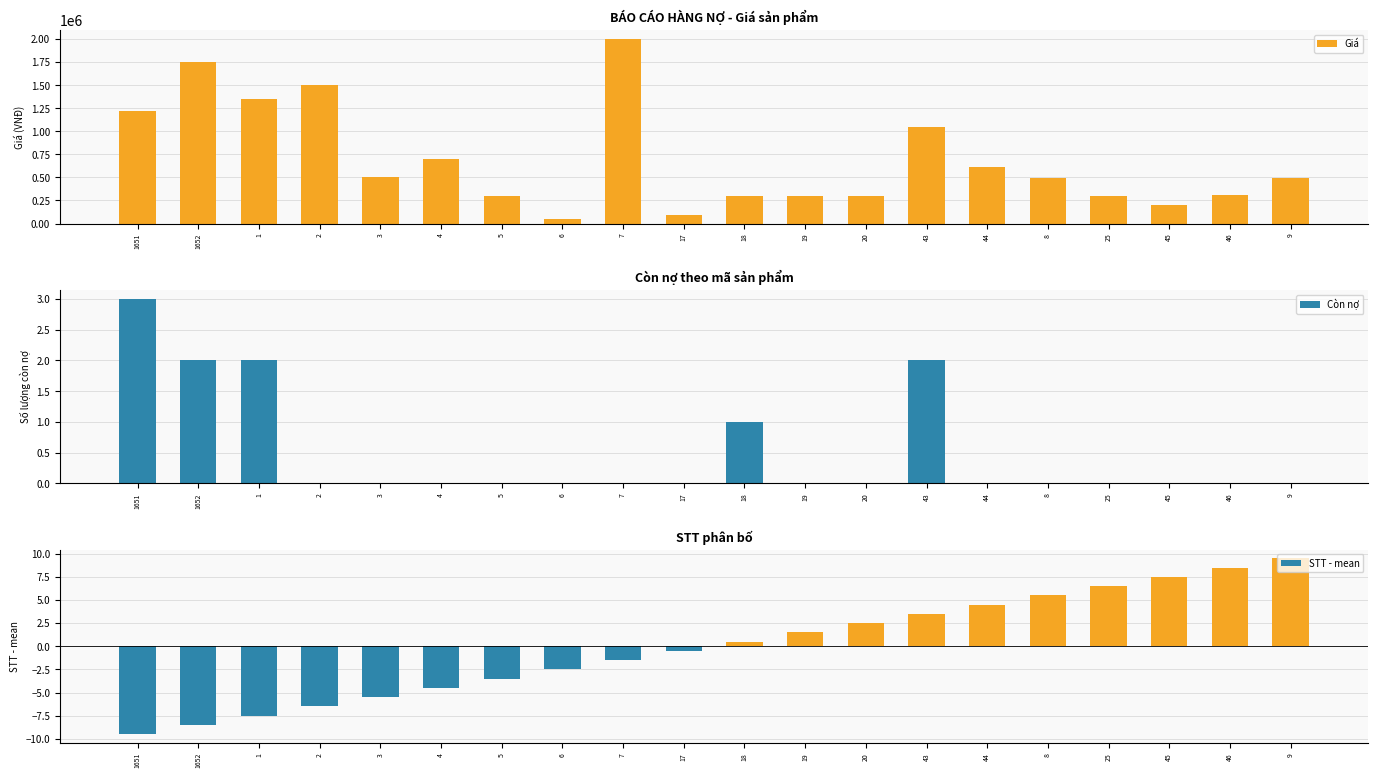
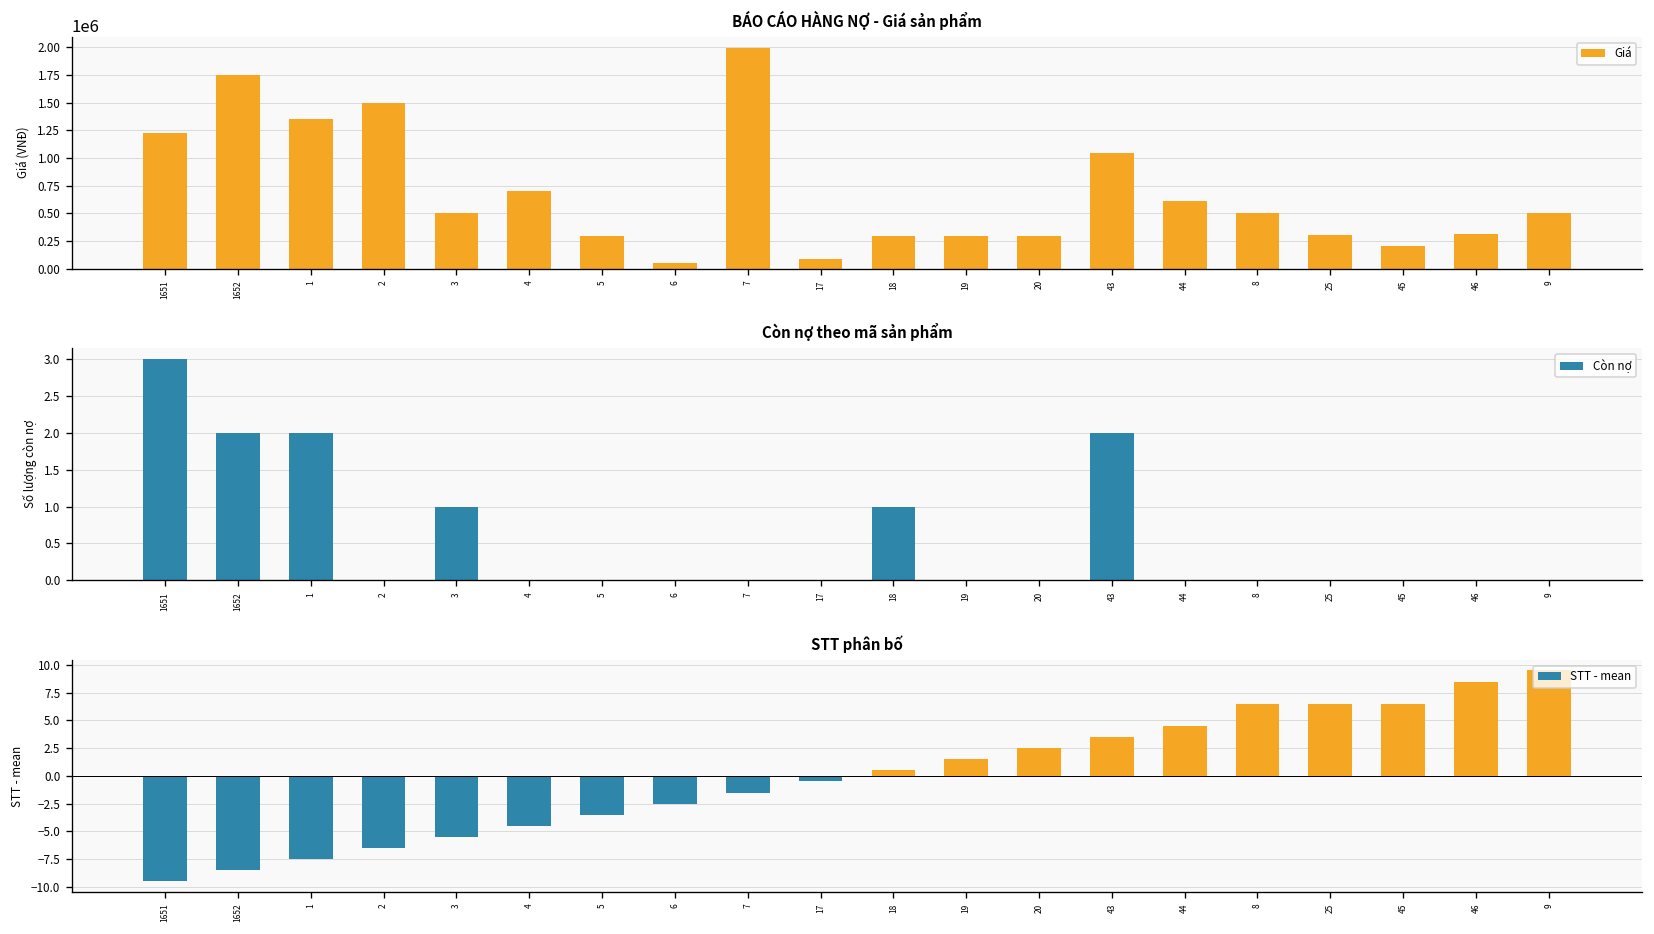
  {
    "BÁO CÁO HÀNG NỢ - Giá sản phẩm": {
      "1651": 1200000,
      "1652": 1800000,
      "1": 1400000,
      "2": 1500000,
      "3": 500000,
      "4": 700000,
      "5": 300000,
      "6": 100000,
      "7": 2000000,
      "17": 100000,
      "18": 300000,
      "19": 300000,
      "20": 300000,
      "43": 1000000,
      "44": 600000,
      "8": 500000,
      "25": 300000,
      "45": 200000,
      "46": 300000,
      "9": 500000
    },
    "Còn nợ theo mã sản phẩm": {
      "1651": 3,
      "1652": 2,
      "1": 2,
      "2": 0,
-     "3": 0,
+     "3": 1,
      "4": 0,
      "5": 0,
      "6": 0,
      "7": 0,
      "17": 0,
      "18": 1,
      "19": 0,
      "20": 0,
      "43": 2,
      "44": 0,
      "8": 0,
      "25": 0,
      "45": 0,
      "46": 0,
      "9": 0
    },
    "STT phân bố": {
      "1651": -10,
      "1652": -9,
      "1": -8,
      "2": -7,
      "3": -6,
      "4": -5,
      "5": -4,
      "6": -3,
      "7": -2,
      "17": -1,
      "18": 1,
      "19": 2,
      "20": 3,
      "43": 4,
      "44": 5,
-     "8": 6,
+     "8": 7,
      "25": 7,
-     "45": 8,
+     "45": 7,
      "46": 9
    }
  }
